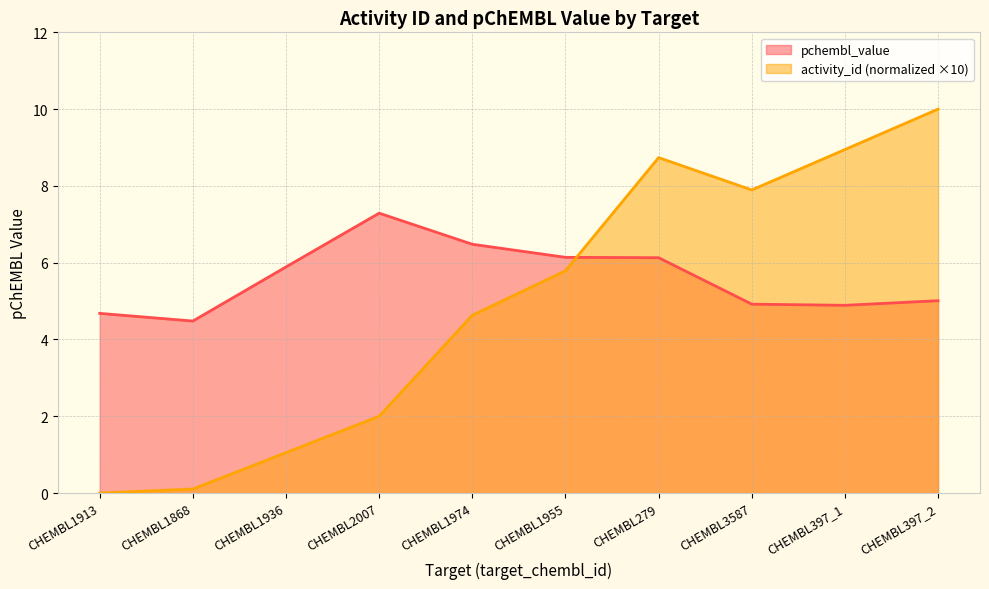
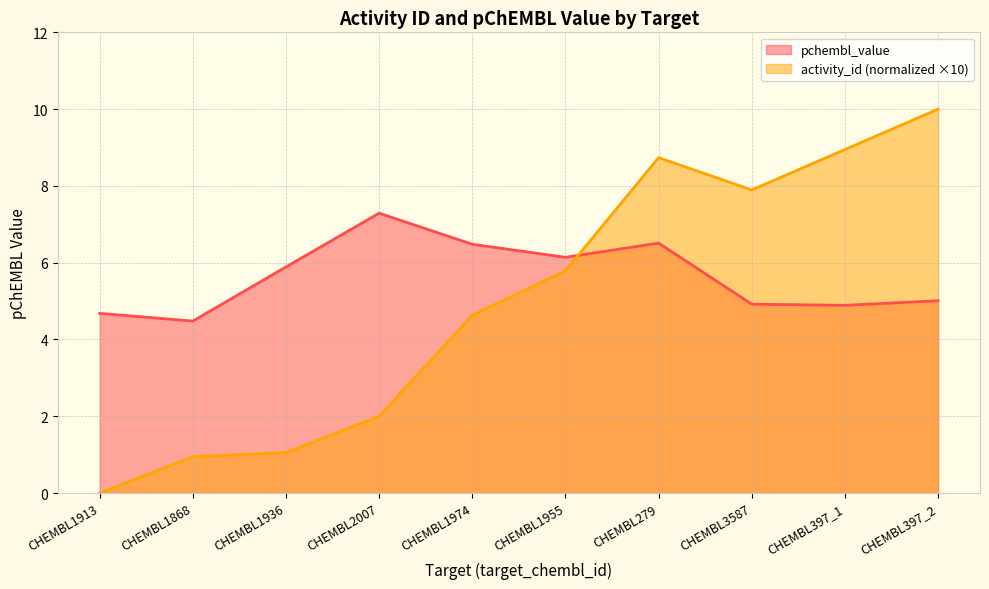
  {
    "pchembl_value": {
      "CHEMBL1913": 4.7,
      "CHEMBL1868": 4.5,
      "CHEMBL1936": 5.9,
      "CHEMBL2007": 7.3,
      "CHEMBL1974": 6.5,
      "CHEMBL1955": 6.1,
-     "CHEMBL279": 6.1,
+     "CHEMBL279": 6.5,
      "CHEMBL3587": 4.9,
      "CHEMBL397_1": 4.9,
      "CHEMBL397_2": 5.0
    },
    "activity_id (normalized ×10)": {
      "CHEMBL1913": 0.0,
-     "CHEMBL1868": 0.1,
+     "CHEMBL1868": 0.9,
      "CHEMBL1936": 1.1,
      "CHEMBL2007": 2.0,
      "CHEMBL1974": 4.6,
      "CHEMBL1955": 5.8,
      "CHEMBL279": 8.7,
      "CHEMBL3587": 7.9,
      "CHEMBL397_1": 8.9,
      "CHEMBL397_2": 10.0
    }
  }
